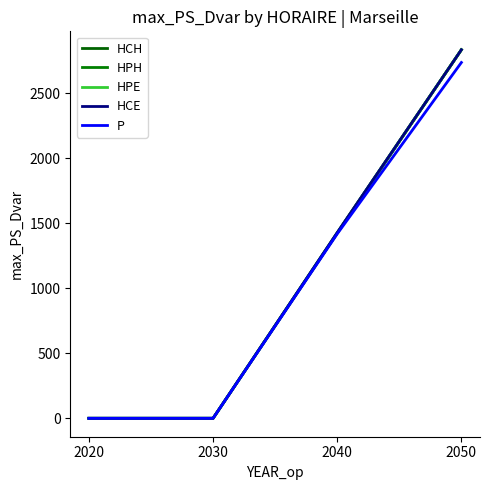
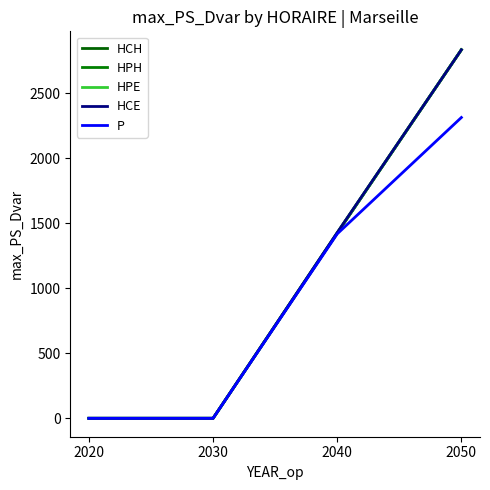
  {
    "HCE": {
      "2050": 2830
    },
    "P": {
-     "2050": 2740
+     "2050": 2310
    }
  }
